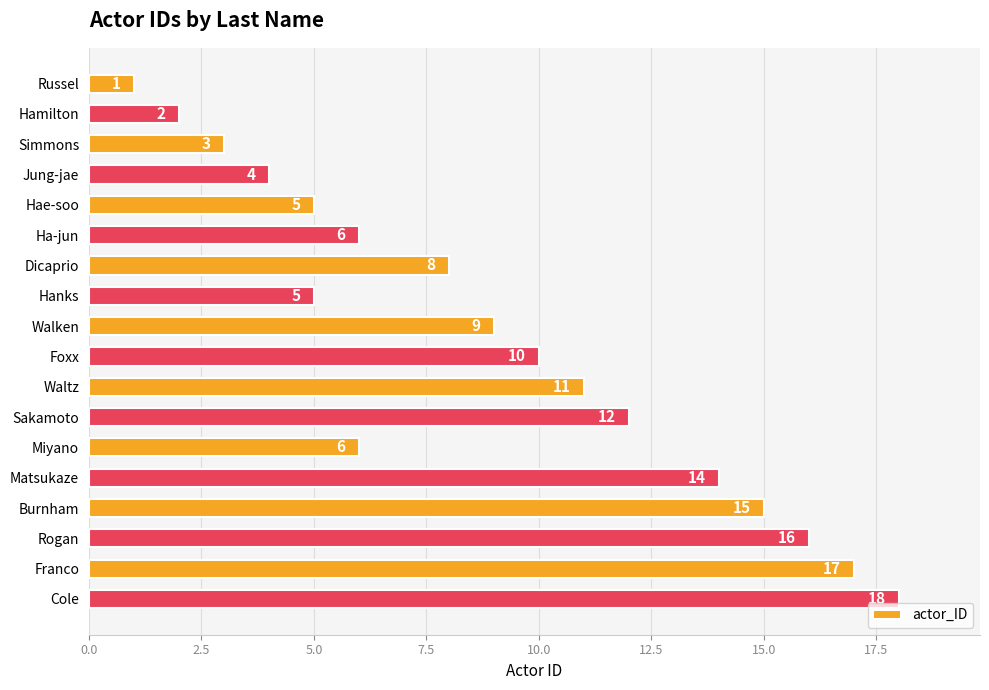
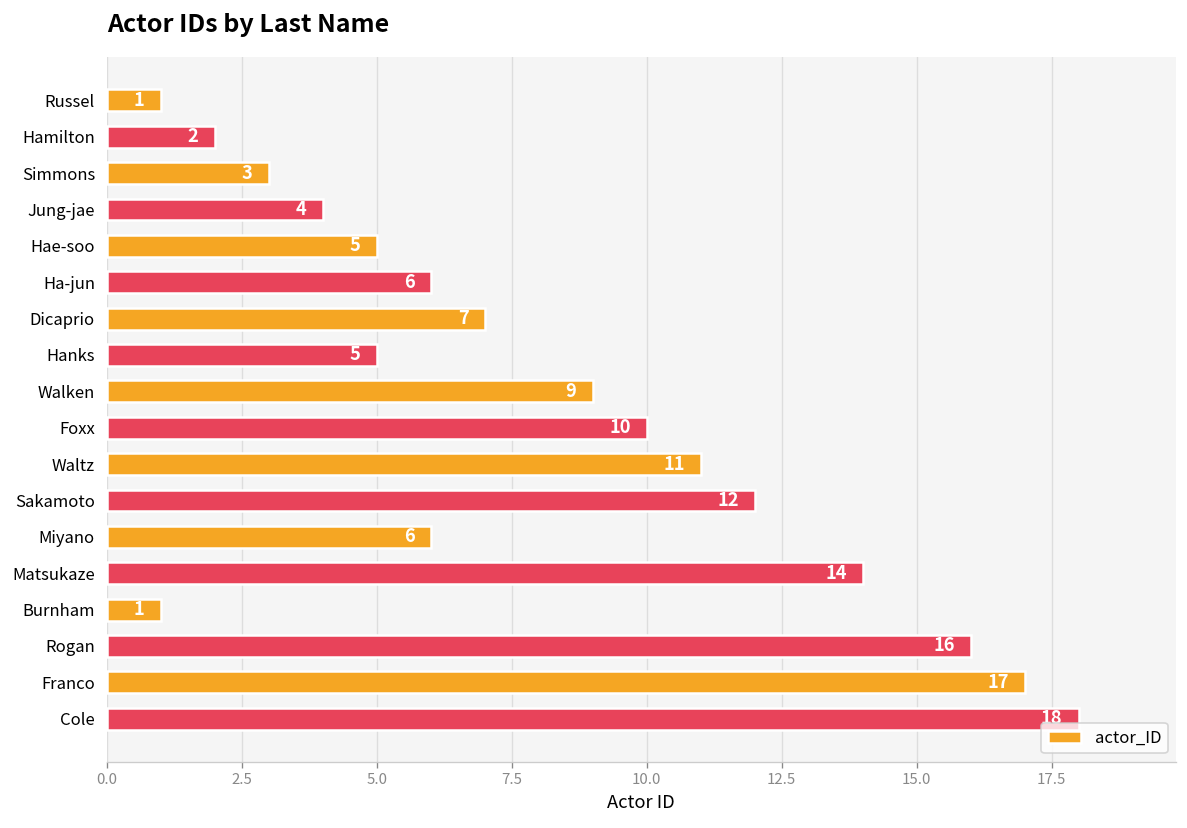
  {
    "Russel": 1,
    "Hamilton": 2,
    "Simmons": 3,
    "Jung-jae": 4,
    "Hae-soo": 5,
    "Ha-jun": 6,
-   "Dicaprio": 8,
+   "Dicaprio": 7,
    "Hanks": 5,
    "Walken": 9,
    "Foxx": 10,
    "Waltz": 11,
    "Sakamoto": 12,
    "Miyano": 6,
    "Matsukaze": 14,
-   "Burnham": 15,
+   "Burnham": 1,
    "Rogan": 16,
    "Franco": 17
  }
